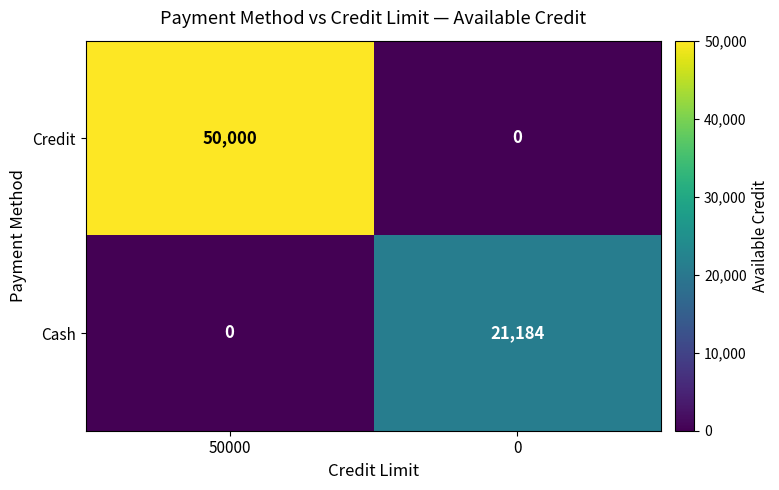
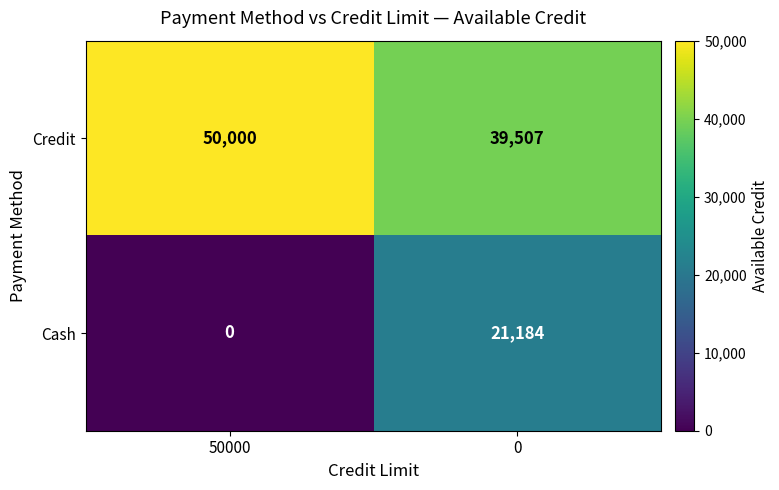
  {
    "Credit": {
      "50000": "50,000",
-     "0": "0"
+     "0": "39,507"
    },
    "Cash": {
      "50000": "0",
      "0": "21,184"
    }
  }
